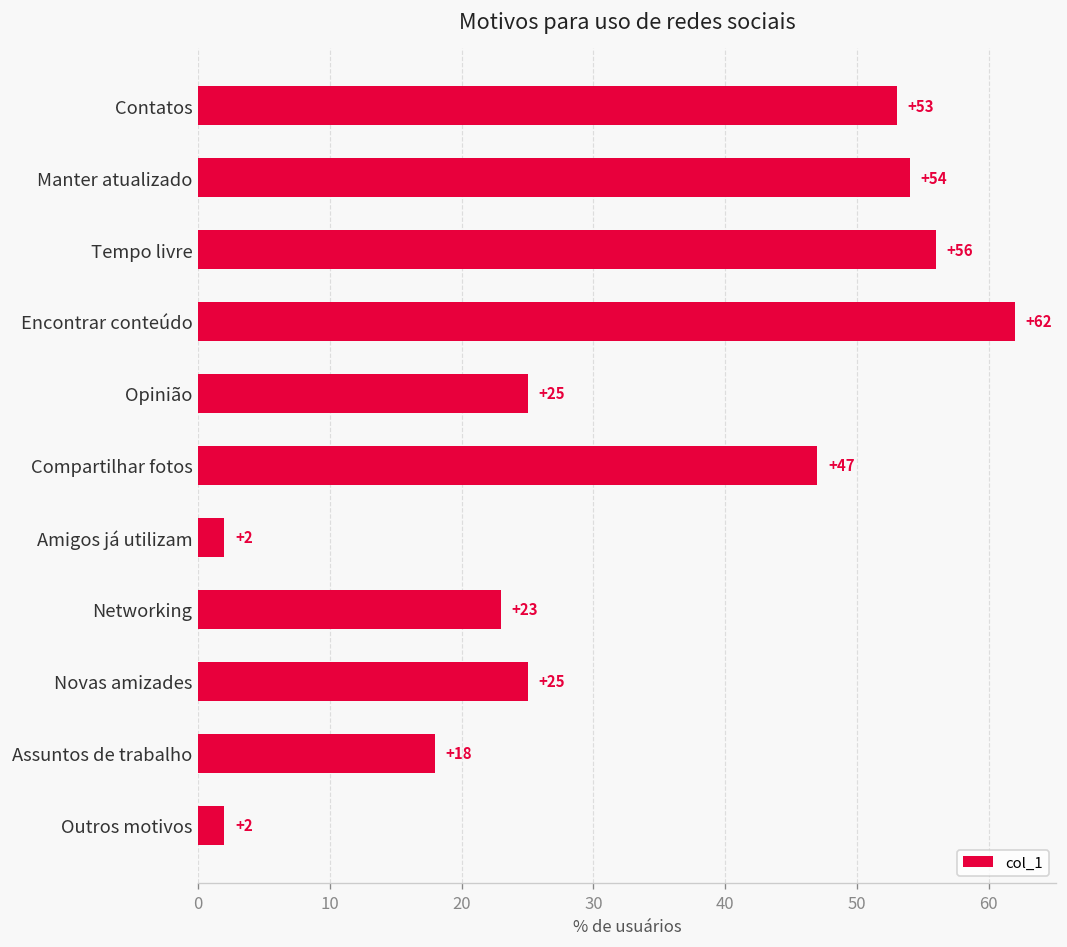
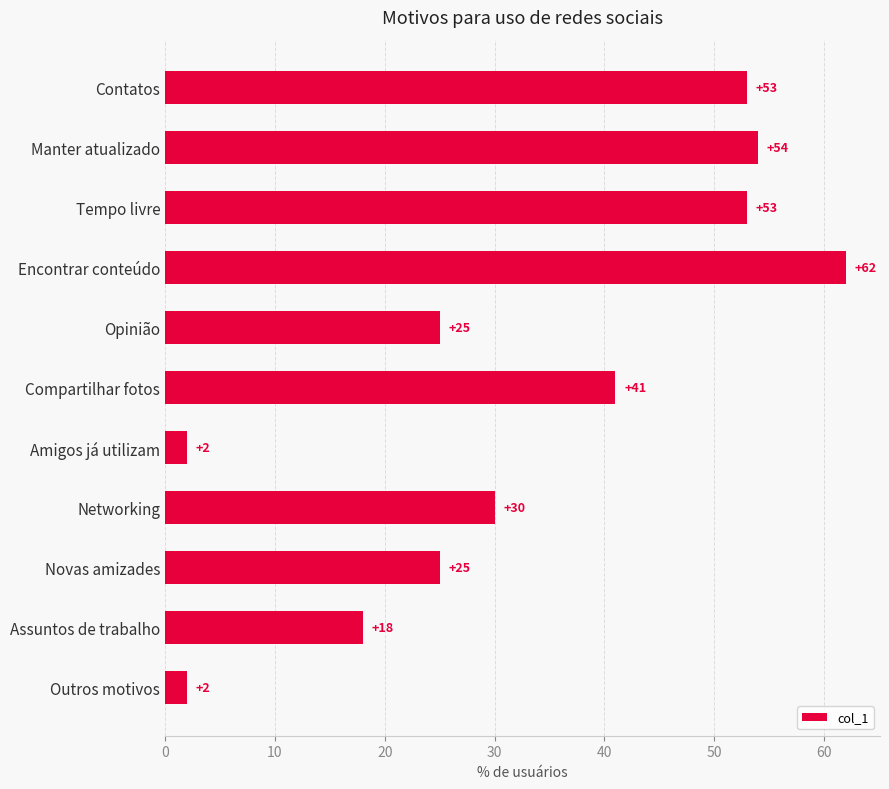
  {
    "Contatos": "+53",
    "Manter atualizado": "+54",
-   "Tempo livre": "+56",
+   "Tempo livre": "+53",
    "Encontrar conteúdo": "+62",
    "Opinião": "+25",
-   "Compartilhar fotos": "+47",
+   "Compartilhar fotos": "+41",
    "Amigos já utilizam": "+2",
-   "Networking": "+23",
+   "Networking": "+30",
    "Novas amizades": "+25",
    "Assuntos de trabalho": "+18",
    "Outros motivos": "+2"
  }
